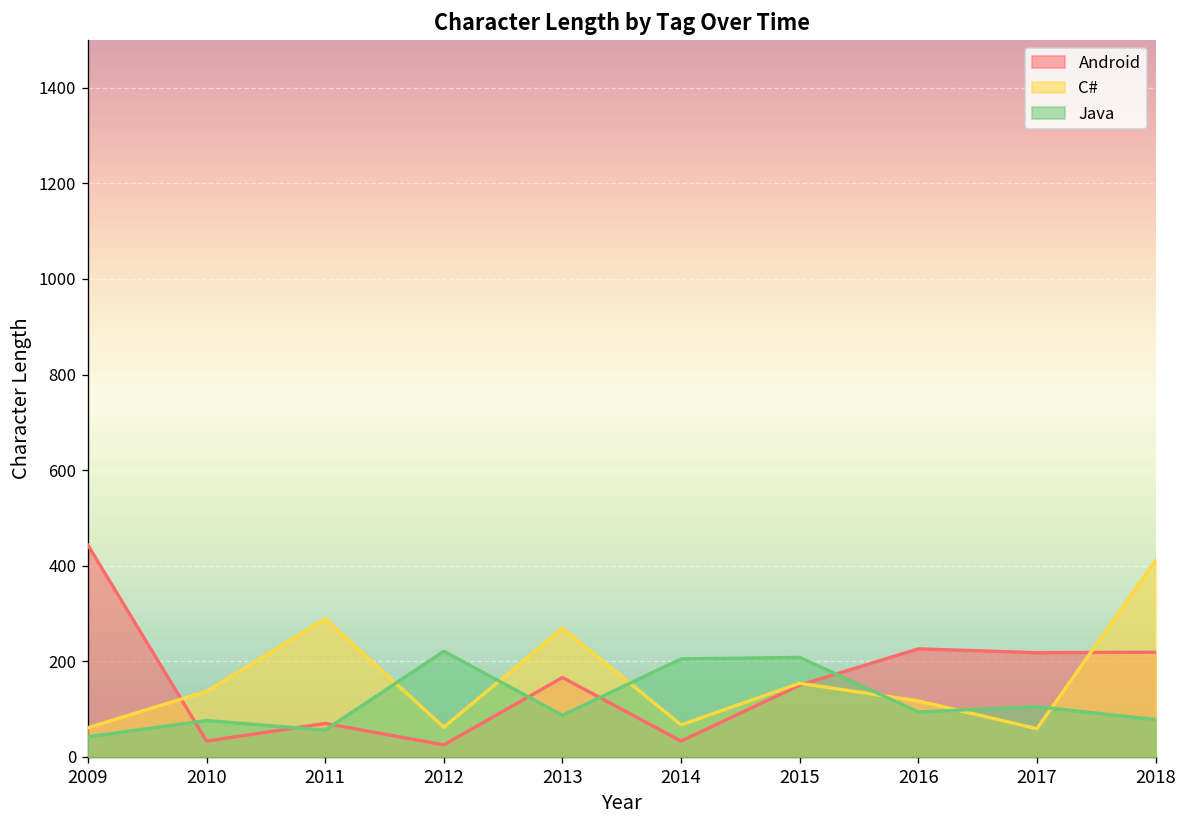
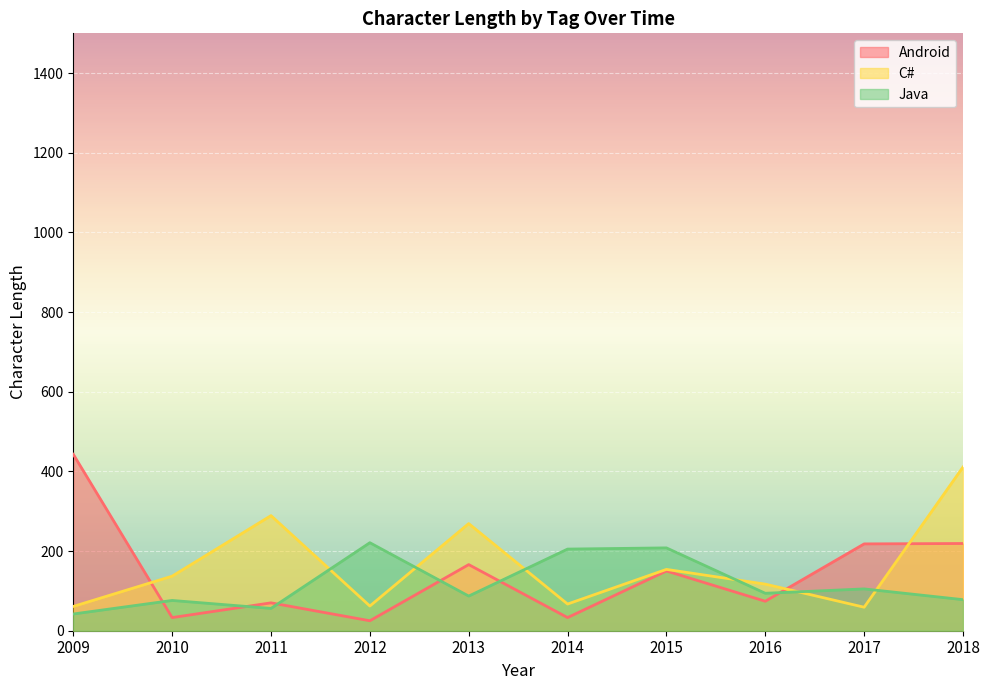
  {
    "Android": {
      "2009": 440,
      "2010": 30,
      "2011": 70,
      "2012": 30,
      "2013": 170,
      "2014": 30,
-     "2016": 230,
+     "2016": 70,
      "2017": 220,
      "2018": 220
    },
    "C#": {
      "2009": 60,
      "2010": 140,
      "2011": 290,
      "2012": 60,
      "2013": 270,
      "2014": 70,
      "2016": 120,
      "2017": 60,
      "2018": 410
    },
    "Java": {
      "2009": 40,
      "2010": 80,
      "2011": 60,
      "2012": 220,
      "2013": 90,
      "2014": 210,
      "2015": 210,
      "2016": 90,
      "2017": 110,
      "2018": 80
    }
  }
